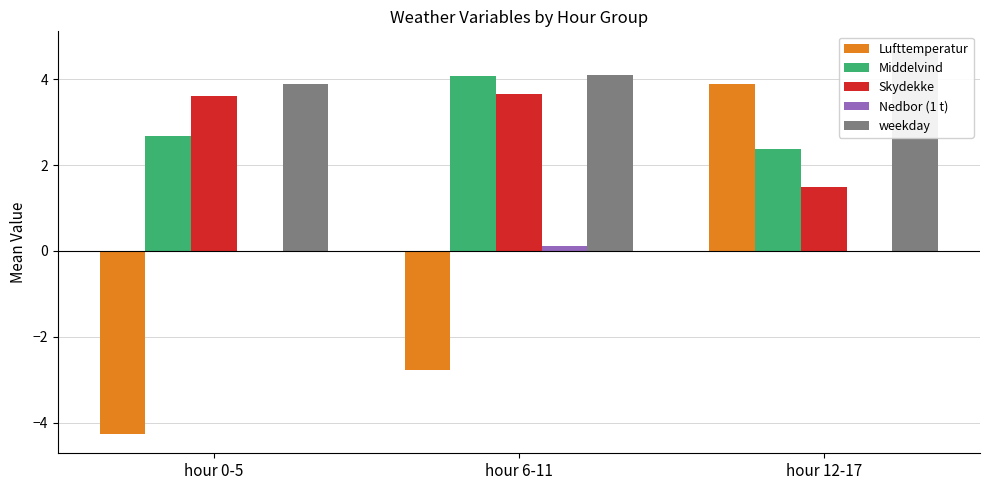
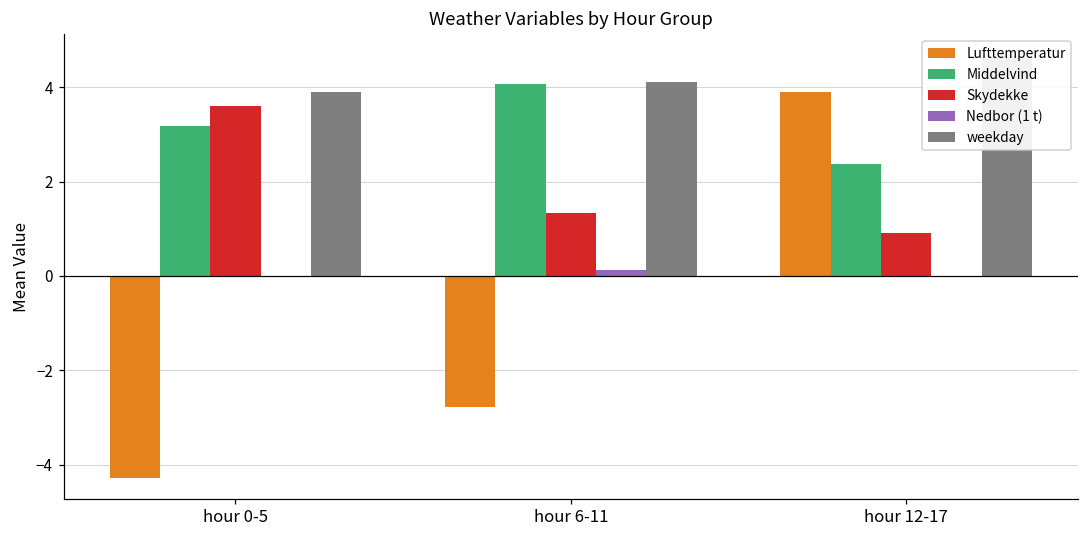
  {
    "Lufttemperatur": {
      "hour 0-5": -4.3,
      "hour 6-11": -2.8,
      "hour 12-17": 3.9
    },
    "Middelvind": {
-     "hour 0-5": 2.7,
+     "hour 0-5": 3.2,
      "hour 6-11": 4.1,
      "hour 12-17": 2.4
    },
    "Skydekke": {
      "hour 0-5": 3.6,
-     "hour 6-11": 3.7,
-     "hour 12-17": 1.5
+     "hour 6-11": 1.3,
+     "hour 12-17": 0.9
    },
    "Nedbor (1 t)": {
      "hour 0-5": 0.0,
      "hour 6-11": 0.1,
      "hour 12-17": 0.0
    },
    "weekday": {
      "hour 0-5": 3.9,
      "hour 6-11": 4.1
    }
  }
